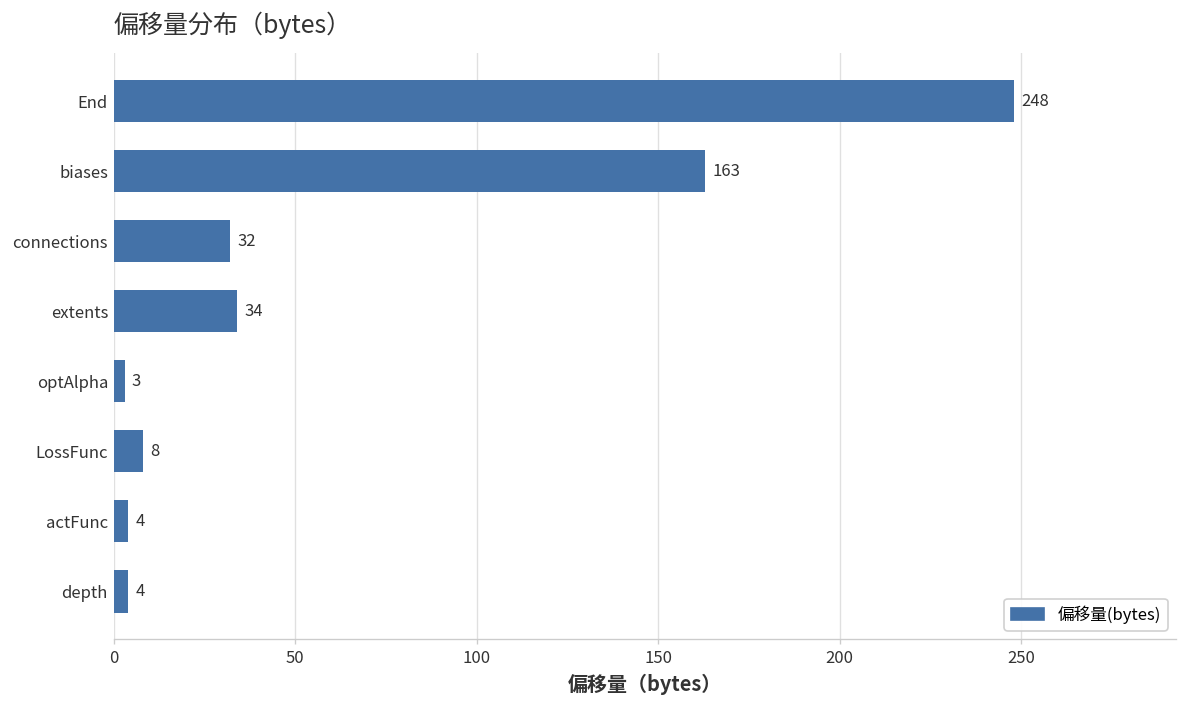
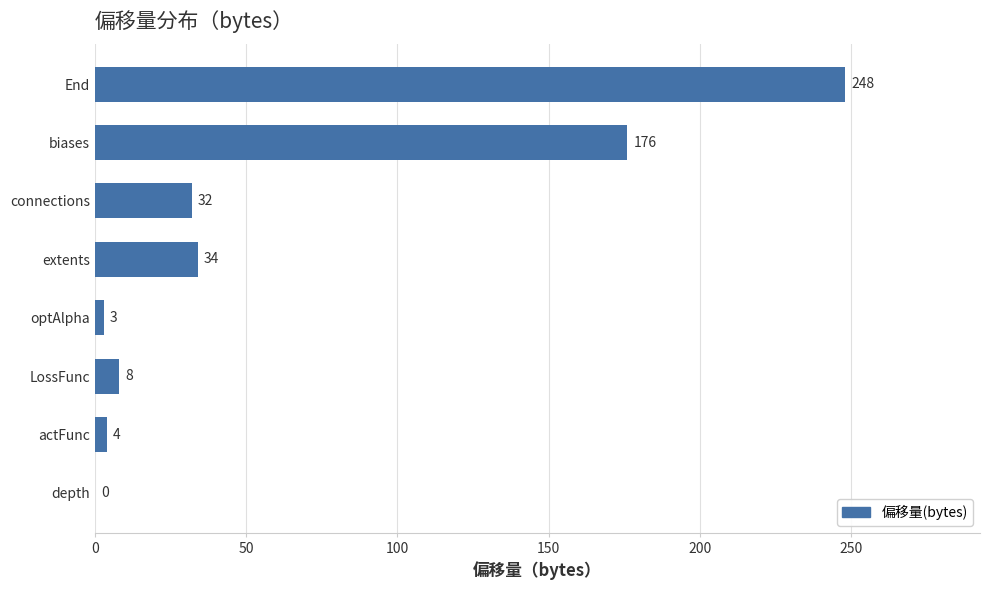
  {
    "End": 248,
-   "biases": 163,
+   "biases": 176,
    "connections": 32,
    "extents": 34,
    "optAlpha": 3,
    "LossFunc": 8,
    "actFunc": 4,
-   "depth": 4
+   "depth": 0
  }
